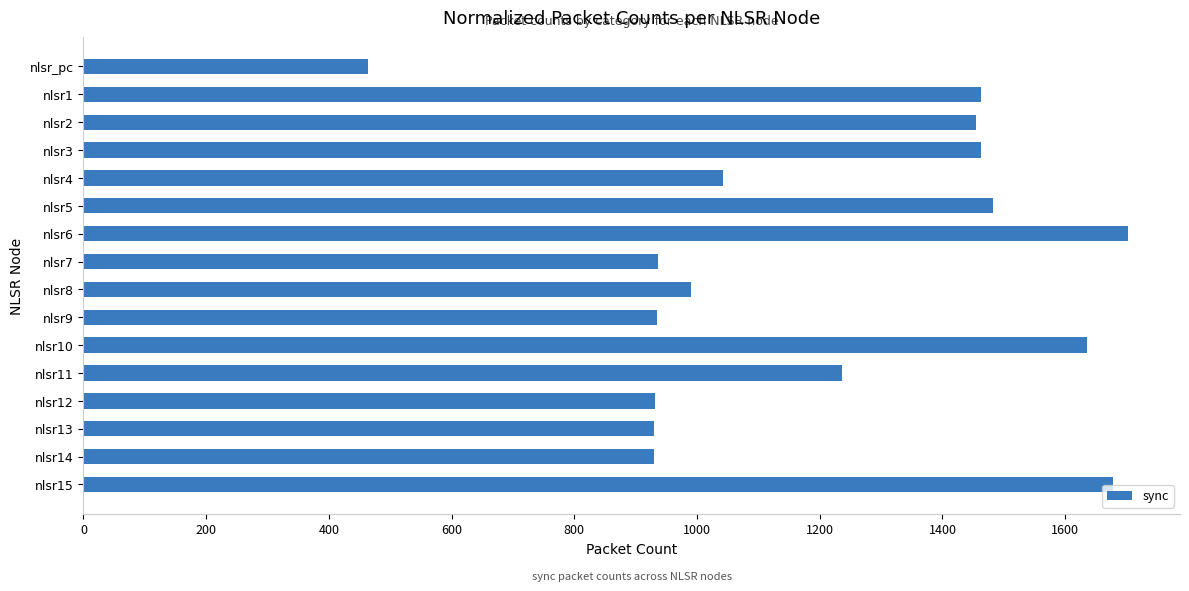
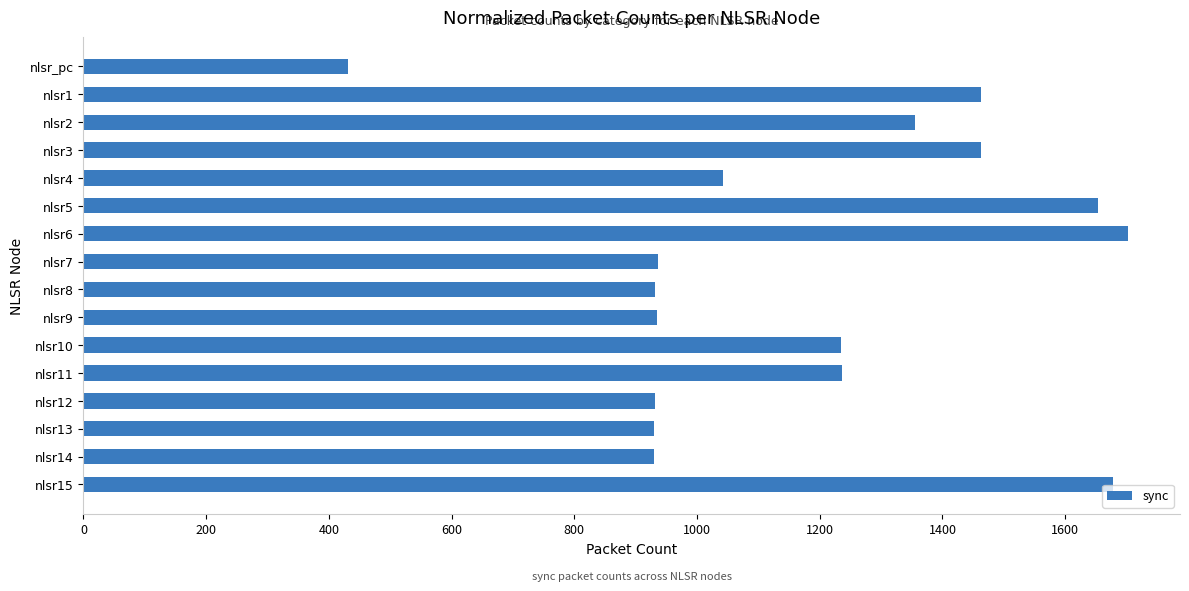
  {
-   "nlsr_pc": 460,
+   "nlsr_pc": 430,
    "nlsr1": 1460,
-   "nlsr2": 1450,
+   "nlsr2": 1360,
    "nlsr3": 1460,
    "nlsr4": 1040,
-   "nlsr5": 1480,
+   "nlsr5": 1650,
    "nlsr6": 1700,
    "nlsr7": 940,
-   "nlsr8": 990,
+   "nlsr8": 930,
    "nlsr9": 930,
-   "nlsr10": 1640,
+   "nlsr10": 1230,
    "nlsr11": 1240,
    "nlsr12": 930,
    "nlsr13": 930,
    "nlsr14": 930,
    "nlsr15": 1680
  }
